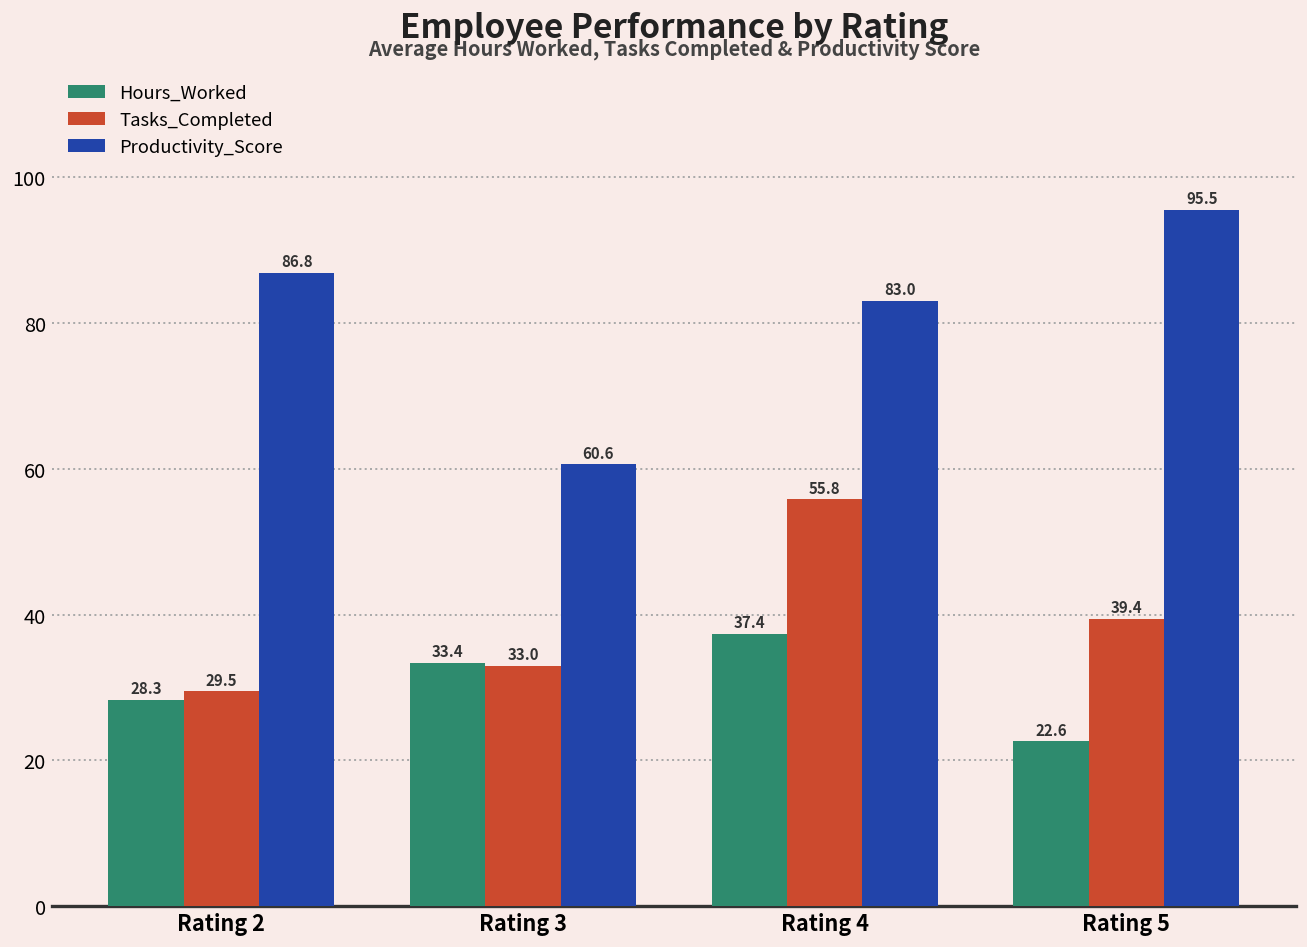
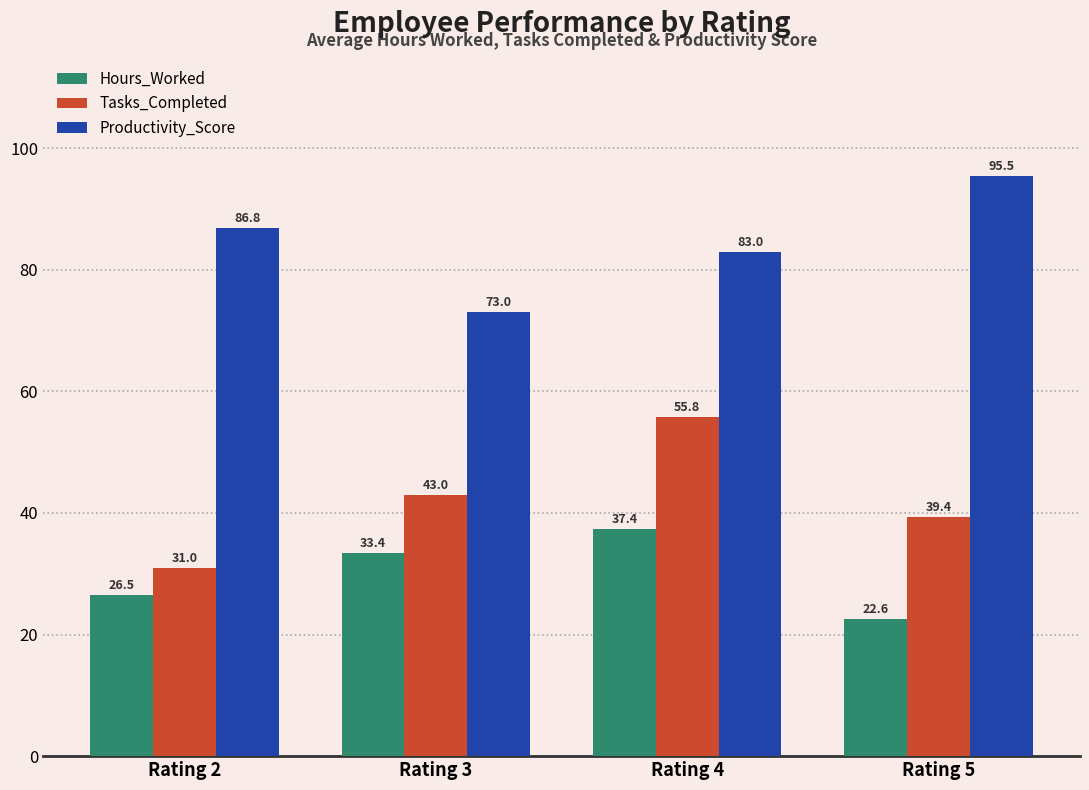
  {
    "Hours_Worked": {
-     "Rating 2": 28.3,
+     "Rating 2": 26.5,
      "Rating 3": 33.4,
      "Rating 4": 37.4,
      "Rating 5": 22.6
    },
    "Tasks_Completed": {
-     "Rating 2": 29.5,
-     "Rating 3": 33.0,
+     "Rating 2": 31.0,
+     "Rating 3": 43.0,
      "Rating 4": 55.8,
      "Rating 5": 39.4
    },
    "Productivity_Score": {
      "Rating 2": 86.8,
-     "Rating 3": 60.6,
+     "Rating 3": 73.0,
      "Rating 4": 83.0,
      "Rating 5": 95.5
    }
  }
